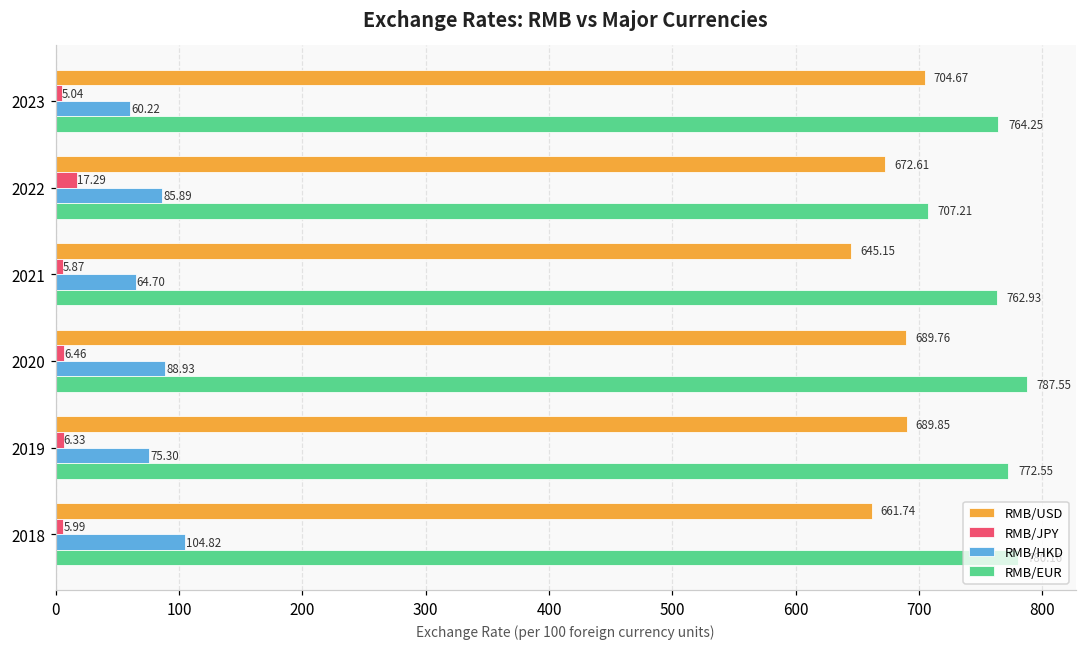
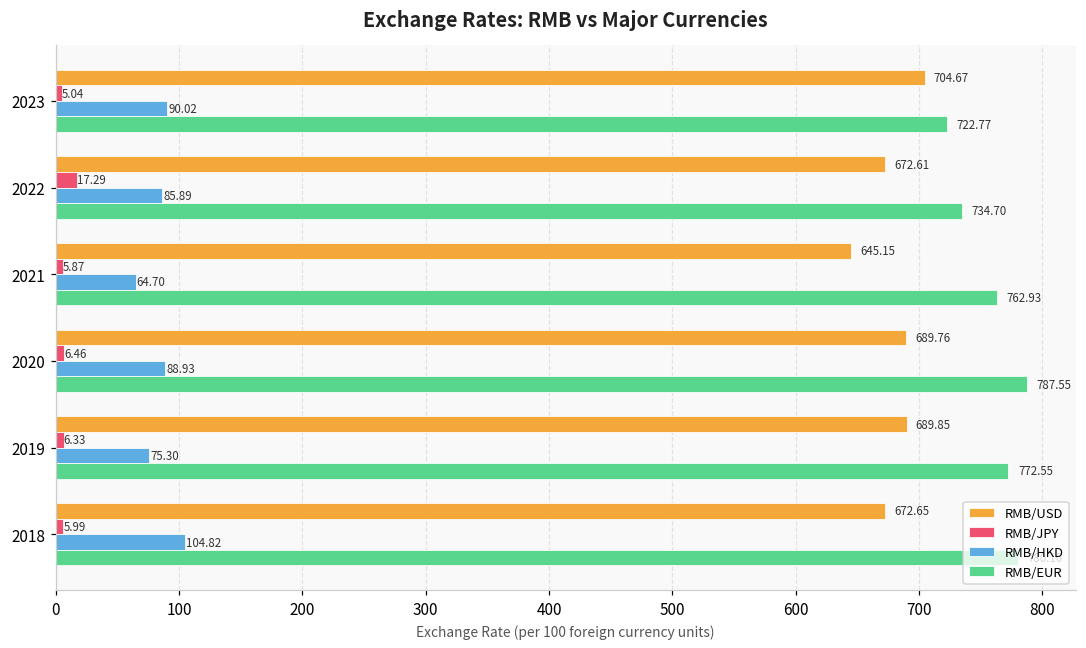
  {
    "RMB/USD": {
      "2023": 704.67,
      "2022": 672.61,
      "2021": 645.15,
      "2020": 689.76,
      "2019": 689.85,
-     "2018": 661.74
+     "2018": 672.65
    },
    "RMB/JPY": {
      "2023": 5.04,
      "2022": 17.29,
      "2021": 5.87,
      "2020": 6.46,
      "2019": 6.33,
      "2018": 5.99
    },
    "RMB/HKD": {
-     "2023": 60.22,
+     "2023": 90.02,
      "2022": 85.89,
      "2021": 64.70,
      "2020": 88.93,
      "2019": 75.30,
      "2018": 104.82
    },
    "RMB/EUR": {
-     "2023": 764.25,
-     "2022": 707.21,
+     "2023": 722.77,
+     "2022": 734.70,
      "2021": 762.93,
      "2020": 787.55,
      "2019": 772.55
    }
  }
